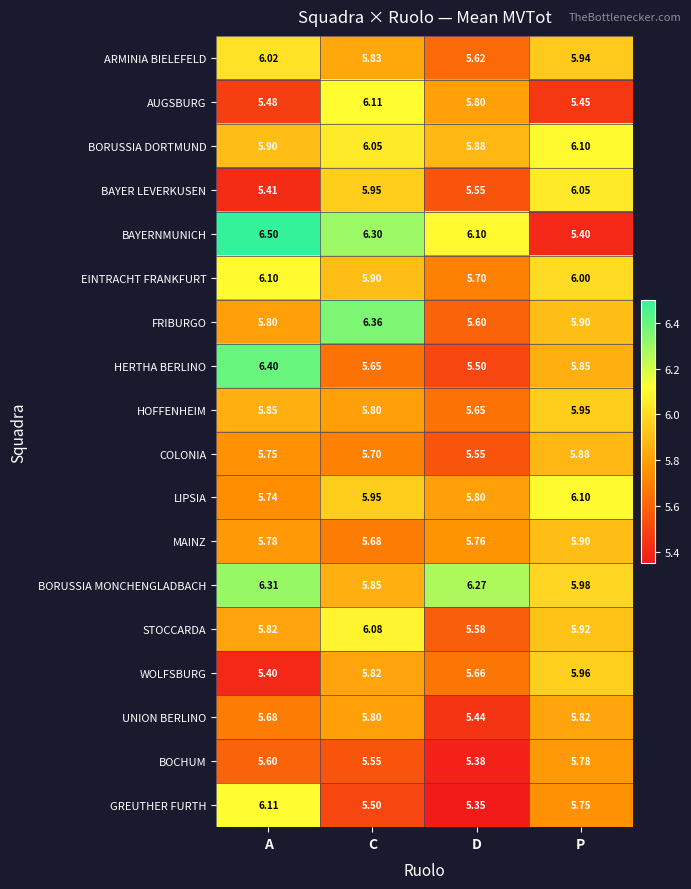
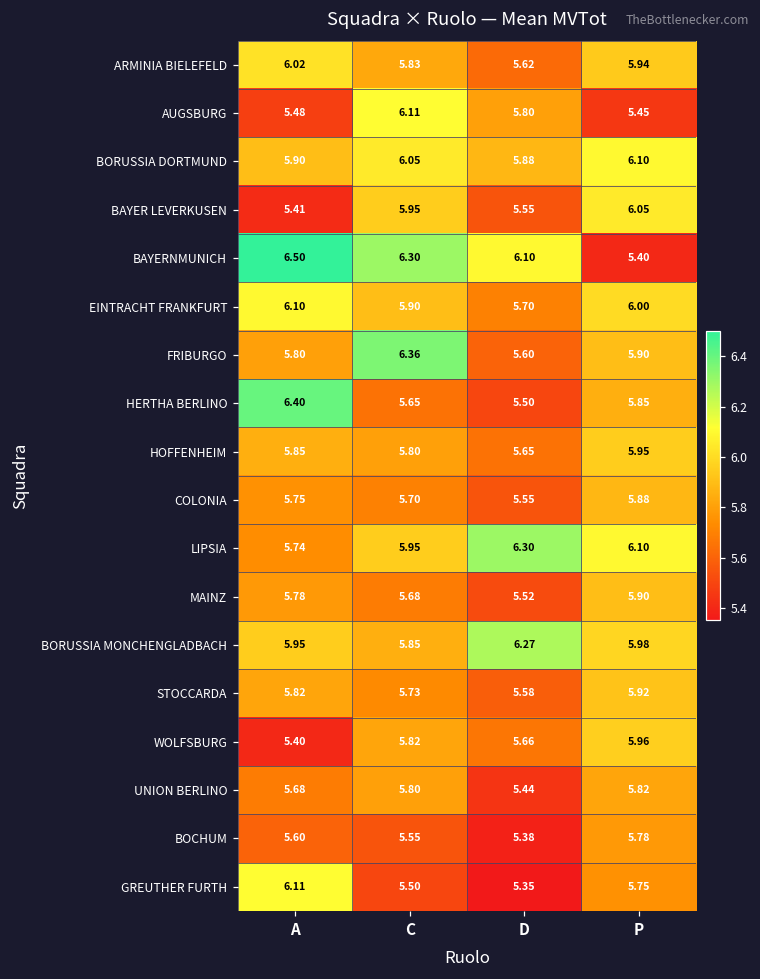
  {
    "ARMINIA BIELEFELD": {
      "A": 6.02,
      "C": 5.83,
      "D": 5.62,
      "P": 5.94
    },
    "AUGSBURG": {
      "A": 5.48,
      "C": 6.11,
      "D": 5.80,
      "P": 5.45
    },
    "BORUSSIA DORTMUND": {
      "A": 5.90,
      "C": 6.05,
      "D": 5.88,
      "P": 6.10
    },
    "BAYER LEVERKUSEN": {
      "A": 5.41,
      "C": 5.95,
      "D": 5.55,
      "P": 6.05
    },
    "BAYERNMUNICH": {
      "A": 6.50,
      "C": 6.30,
      "D": 6.10,
      "P": 5.40
    },
    "EINTRACHT FRANKFURT": {
      "A": 6.10,
      "C": 5.90,
      "D": 5.70,
      "P": 6.00
    },
    "FRIBURGO": {
      "A": 5.80,
      "C": 6.36,
      "D": 5.60,
      "P": 5.90
    },
    "HERTHA BERLINO": {
      "A": 6.40,
      "C": 5.65,
      "D": 5.50,
      "P": 5.85
    },
    "HOFFENHEIM": {
      "A": 5.85,
      "C": 5.80,
      "D": 5.65,
      "P": 5.95
    },
    "COLONIA": {
      "A": 5.75,
      "C": 5.70,
      "D": 5.55,
      "P": 5.88
    },
    "LIPSIA": {
      "A": 5.74,
      "C": 5.95,
-     "D": 5.80,
+     "D": 6.30,
      "P": 6.10
    },
    "MAINZ": {
      "A": 5.78,
      "C": 5.68,
-     "D": 5.76,
+     "D": 5.52,
      "P": 5.90
    },
    "BORUSSIA MONCHENGLADBACH": {
-     "A": 6.31,
+     "A": 5.95,
      "C": 5.85,
      "D": 6.27,
      "P": 5.98
    },
    "STOCCARDA": {
      "A": 5.82,
-     "C": 6.08,
+     "C": 5.73,
      "D": 5.58,
      "P": 5.92
    },
    "WOLFSBURG": {
      "A": 5.40,
      "C": 5.82,
      "D": 5.66,
      "P": 5.96
    },
    "UNION BERLINO": {
      "A": 5.68,
      "C": 5.80,
      "D": 5.44,
      "P": 5.82
    },
    "BOCHUM": {
      "A": 5.60,
      "C": 5.55,
      "D": 5.38,
      "P": 5.78
    },
    "GREUTHER FURTH": {
      "A": 6.11,
      "C": 5.50,
      "D": 5.35,
      "P": 5.75
    }
  }
